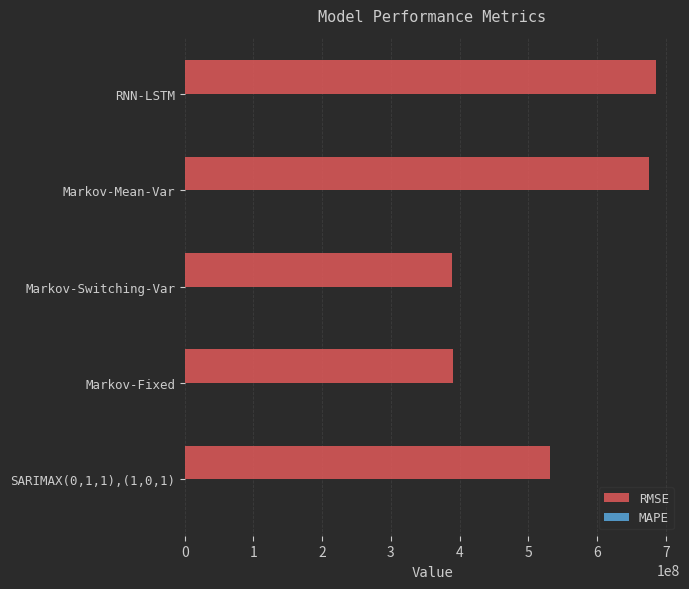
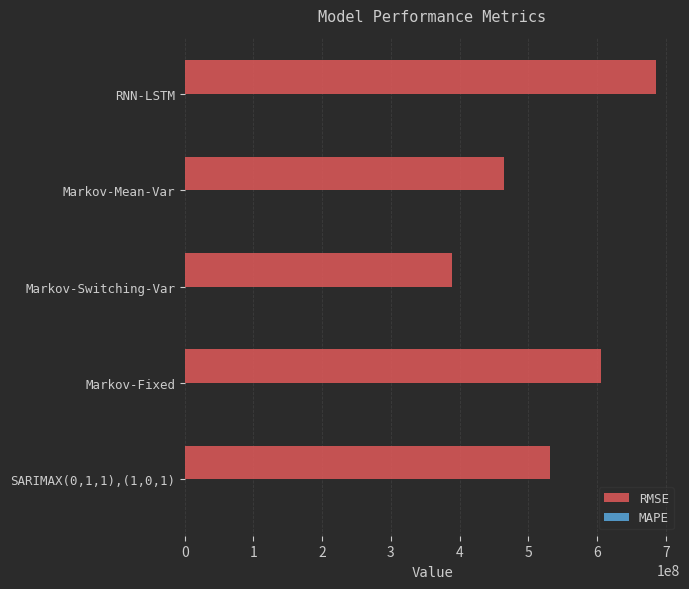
  {
    "RMSE": {
      "RNN-LSTM": 690000000,
-     "Markov-Mean-Var": 680000000,
+     "Markov-Mean-Var": 460000000,
      "Markov-Switching-Var": 390000000,
-     "Markov-Fixed": 390000000,
+     "Markov-Fixed": 610000000,
      "SARIMAX(0,1,1),(1,0,1)": 530000000
    }
  }
